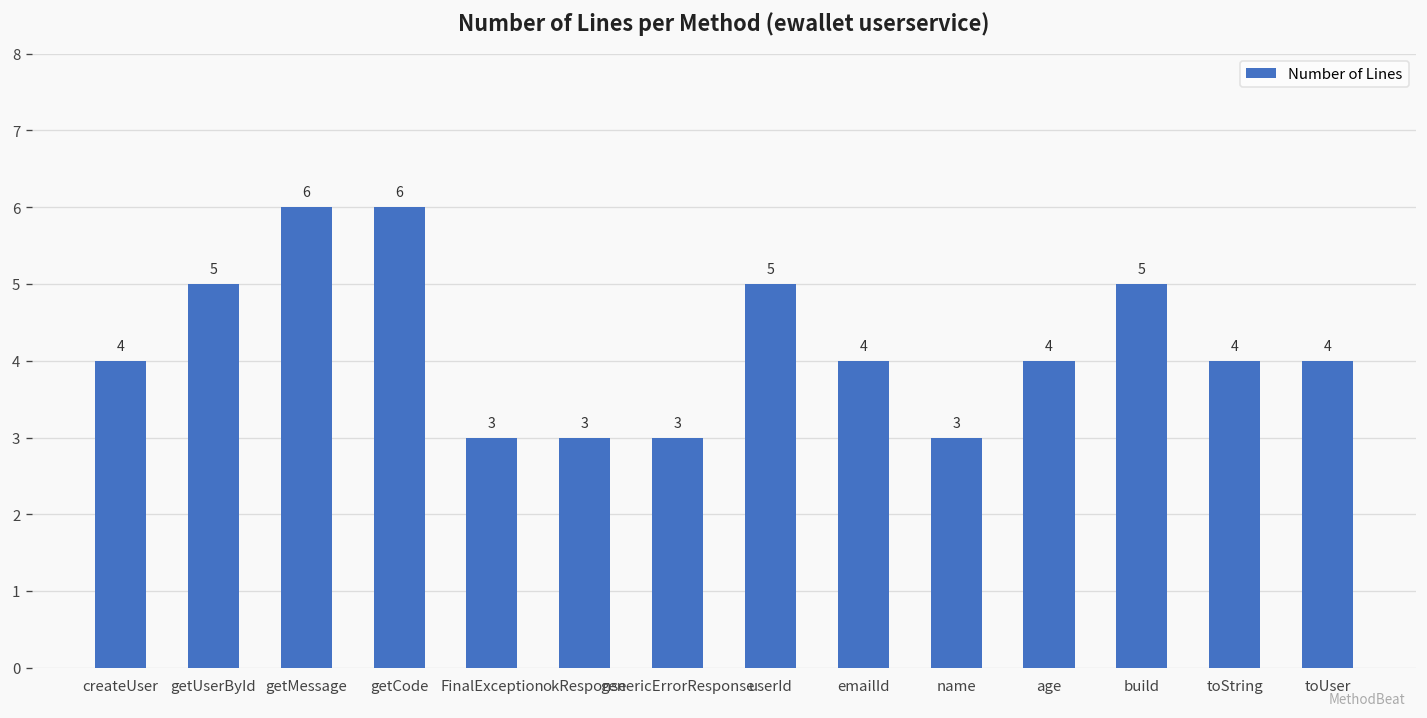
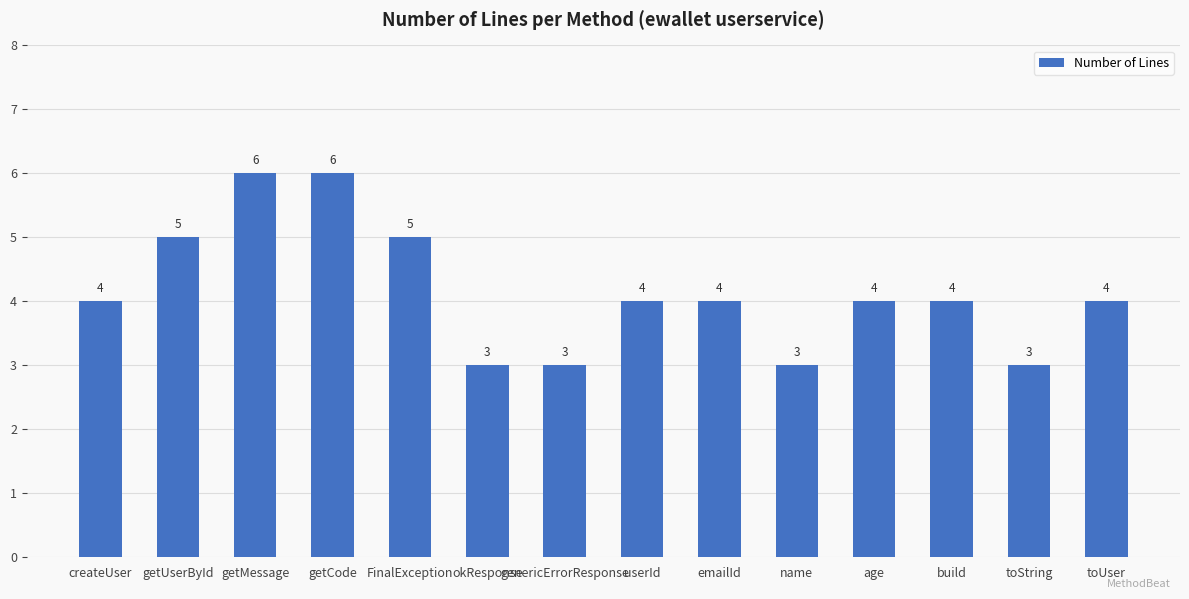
  {
    "createUser": 4,
    "getUserById": 5,
    "getMessage": 6,
    "getCode": 6,
-   "FinalException": 3,
-   "userId": 5,
+   "FinalException": 5,
+   "userId": 4,
    "emailId": 4,
    "name": 3,
    "age": 4,
-   "build": 5,
-   "toString": 4,
+   "build": 4,
+   "toString": 3,
    "toUser": 4
  }
